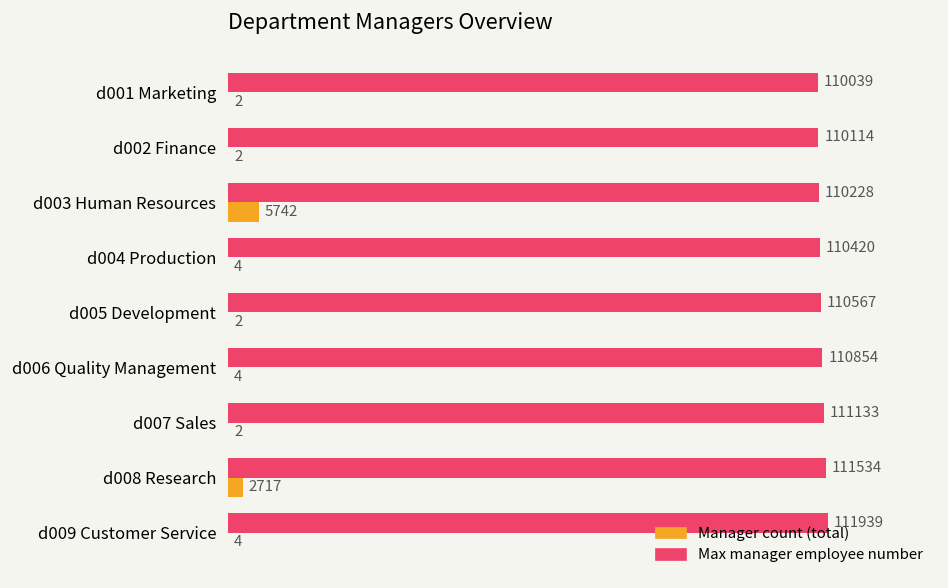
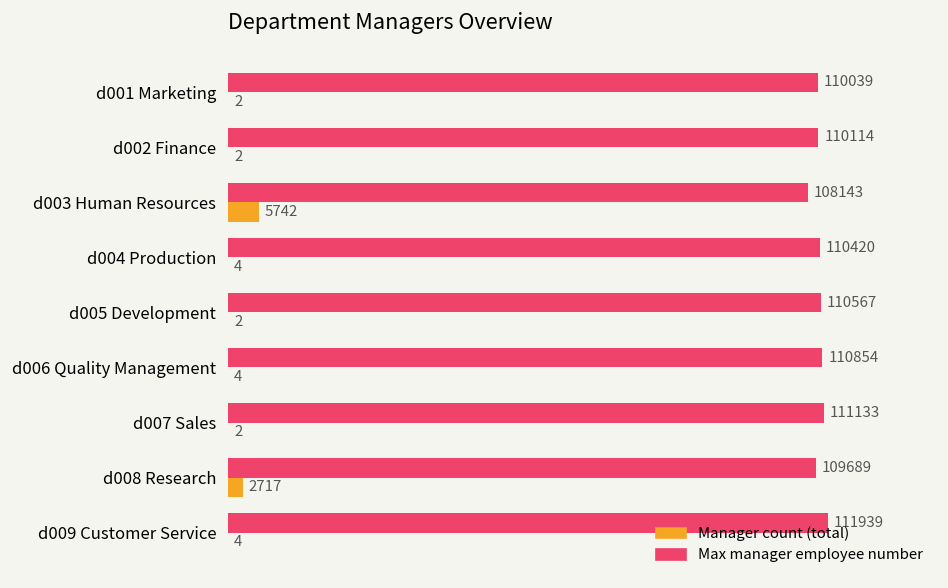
  {
    "Manager count (total)": {
      "d001 Marketing": 2,
      "d002 Finance": 2,
      "d003 Human Resources": 5742,
      "d004 Production": 4,
      "d005 Development": 2,
      "d006 Quality Management": 4,
      "d007 Sales": 2,
      "d008 Research": 2717,
      "d009 Customer Service": 4
    },
    "Max manager employee number": {
      "d001 Marketing": 110039,
      "d002 Finance": 110114,
-     "d003 Human Resources": 110228,
+     "d003 Human Resources": 108143,
      "d004 Production": 110420,
      "d005 Development": 110567,
      "d006 Quality Management": 110854,
      "d007 Sales": 111133,
-     "d008 Research": 111534,
+     "d008 Research": 109689,
      "d009 Customer Service": 111939
    }
  }
